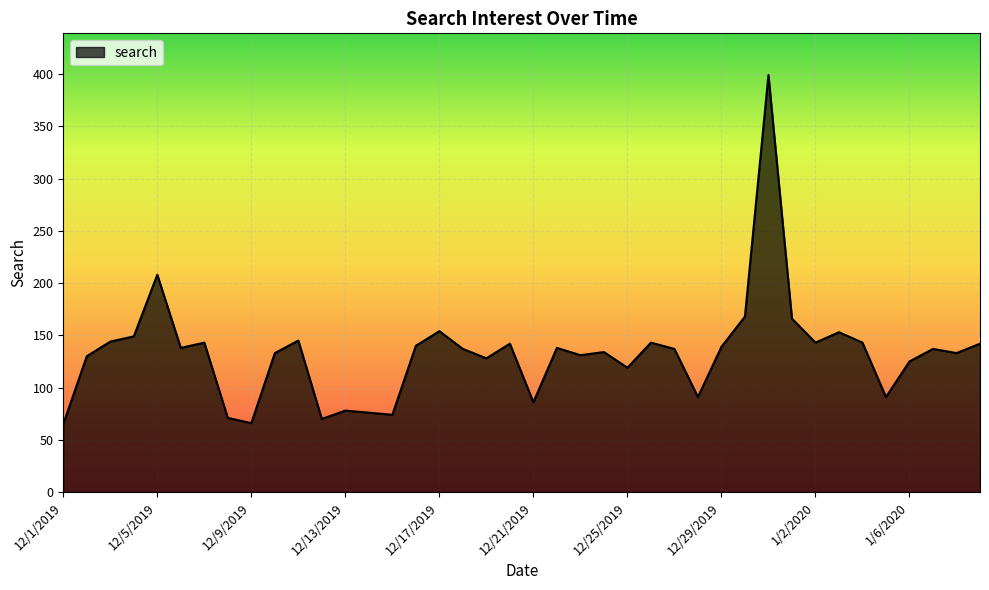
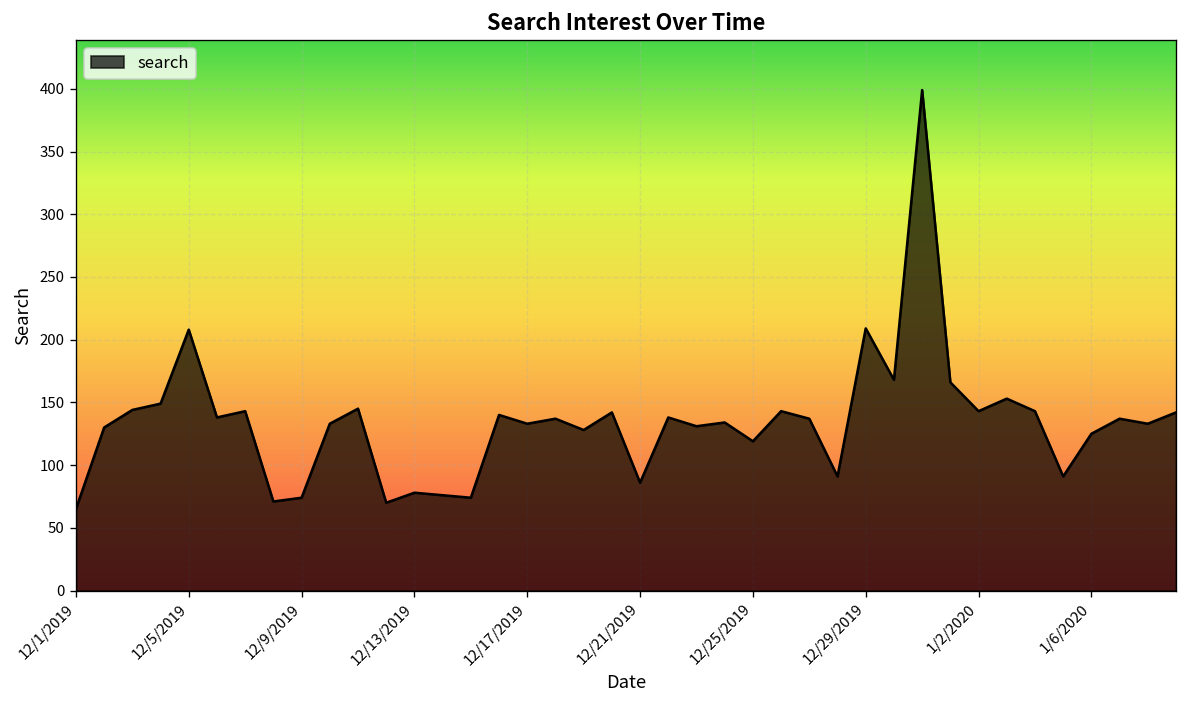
  {
    "12/1/2019": 65,
    "12/5/2019": 208,
-   "12/9/2019": 66,
+   "12/9/2019": 74,
    "12/13/2019": 78,
-   "12/17/2019": 154,
+   "12/17/2019": 133,
    "12/21/2019": 86,
    "12/25/2019": 119,
-   "12/29/2019": 139,
+   "12/29/2019": 209,
    "1/2/2020": 143,
    "1/6/2020": 125
  }
